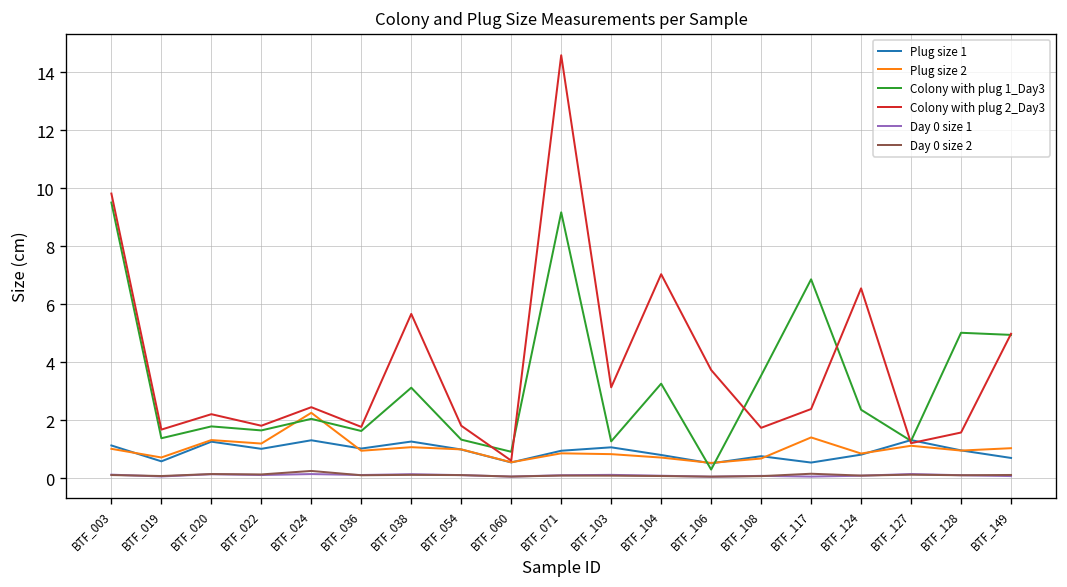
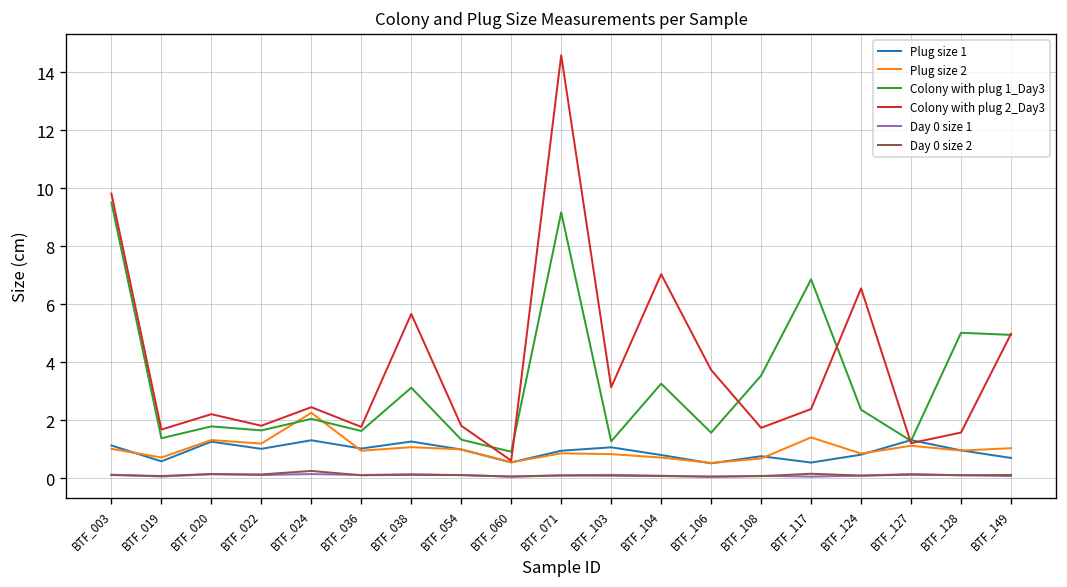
  {
    "Plug size 1": {
      "BTF_003": 1.1,
      "BTF_019": 0.6,
      "BTF_022": 1.0,
      "BTF_024": 1.3,
      "BTF_038": 1.3,
      "BTF_103": 1.1,
      "BTF_117": 0.5,
      "BTF_149": 0.7
    },
    "Plug size 2": {
      "BTF_003": 1.0,
      "BTF_019": 0.7,
      "BTF_022": 1.2,
      "BTF_024": 2.3,
      "BTF_038": 1.1,
      "BTF_103": 0.8,
      "BTF_117": 1.4,
      "BTF_149": 1.0
    },
    "Colony with plug 1_Day3": {
      "BTF_003": 9.5,
      "BTF_019": 1.4,
      "BTF_020": 1.8,
      "BTF_022": 1.7,
      "BTF_024": 2.1,
      "BTF_036": 1.6,
      "BTF_038": 3.1,
      "BTF_054": 1.3,
      "BTF_060": 0.9,
      "BTF_071": 9.2,
      "BTF_103": 1.3,
      "BTF_104": 3.3,
-     "BTF_106": 0.3,
+     "BTF_106": 1.6,
      "BTF_108": 3.5,
      "BTF_117": 6.9,
      "BTF_124": 2.4,
      "BTF_128": 5.0
    },
    "Colony with plug 2_Day3": {
      "BTF_003": 9.8,
      "BTF_019": 1.7,
      "BTF_020": 2.2,
      "BTF_022": 1.8,
      "BTF_024": 2.5,
      "BTF_036": 1.8,
      "BTF_038": 5.7,
      "BTF_054": 1.8,
      "BTF_071": 14.6,
      "BTF_103": 3.1,
      "BTF_104": 7.0,
      "BTF_106": 3.7,
      "BTF_108": 1.7,
      "BTF_117": 2.4,
      "BTF_124": 6.6,
      "BTF_128": 1.6
    },
    "Day 0 size 1": {
      "BTF_024": 0.1
    },
    "Day 0 size 2": {
      "BTF_024": 0.3
    }
  }
